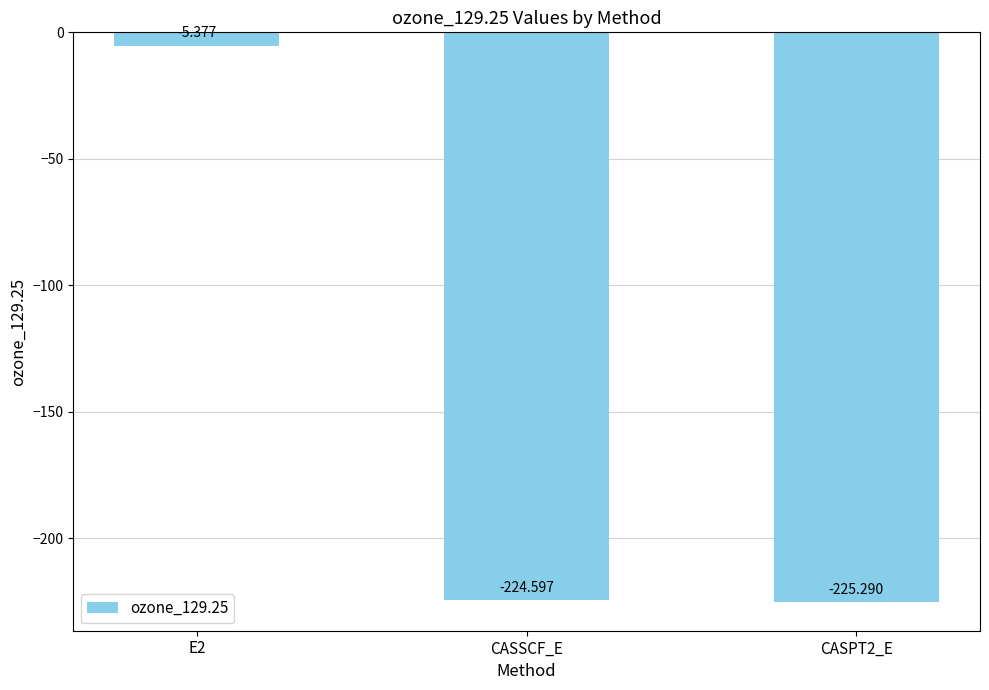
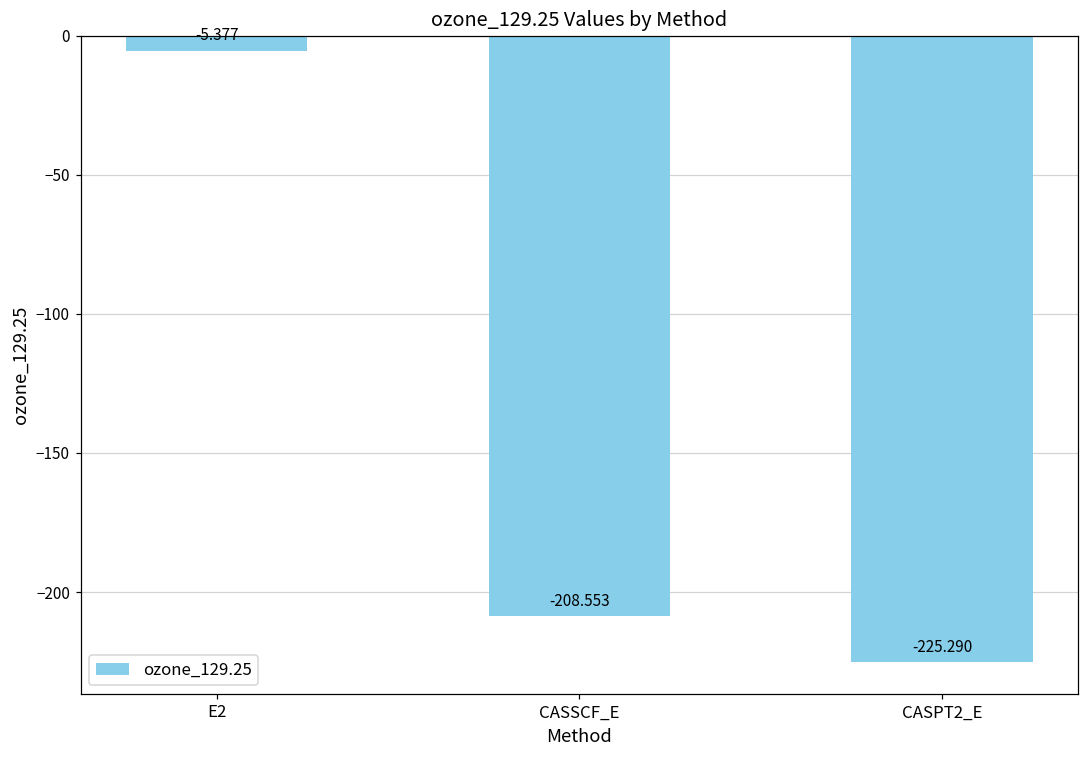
  {
    "E2": -5.377,
-   "CASSCF_E": -224.597,
+   "CASSCF_E": -208.553,
    "CASPT2_E": -225.290
  }
